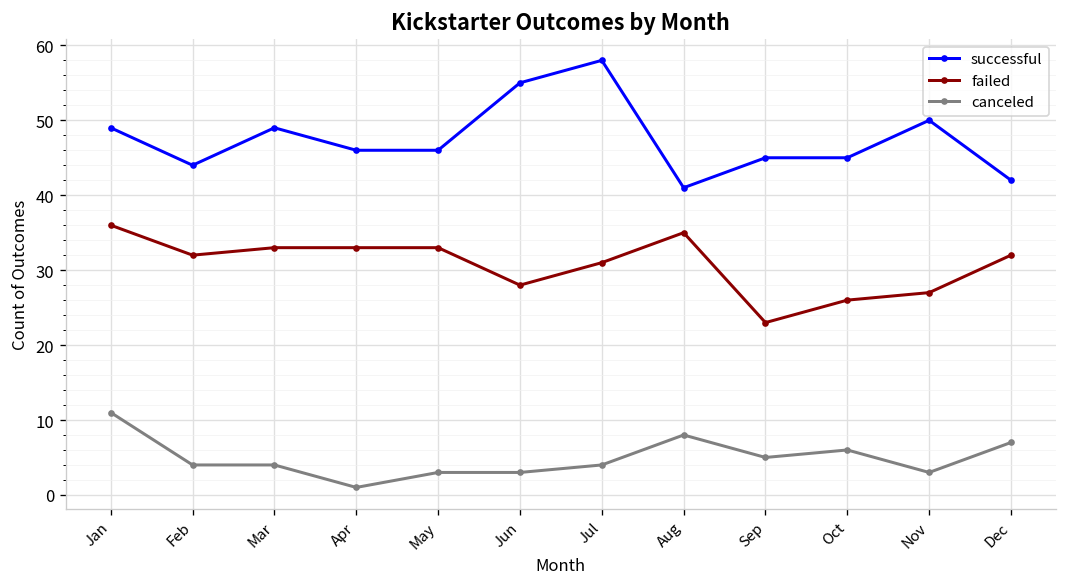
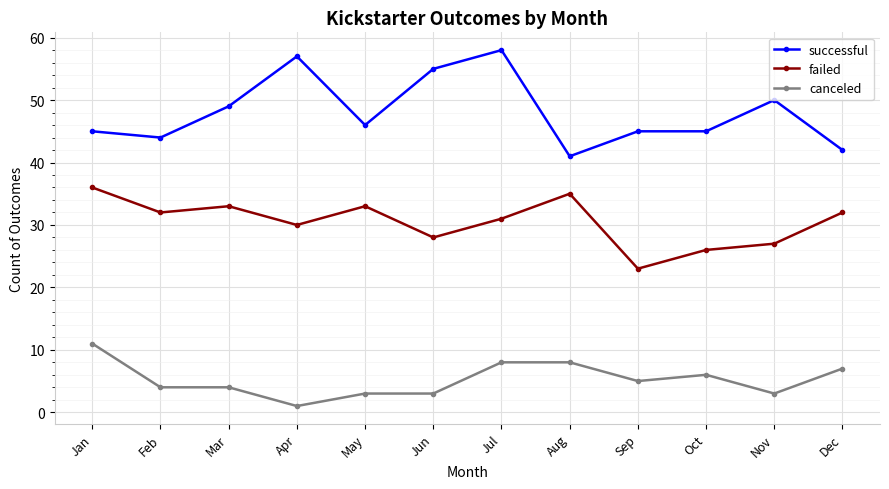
  {
    "successful": {
-     "Jan": 49,
+     "Jan": 45,
      "Feb": 44,
      "Mar": 49,
-     "Apr": 46,
+     "Apr": 57,
      "May": 46,
      "Jun": 55,
      "Jul": 58,
      "Aug": 41,
      "Sep": 45,
      "Oct": 45,
      "Dec": 42
    },
    "failed": {
      "Jan": 36,
      "Feb": 32,
      "Mar": 33,
-     "Apr": 33,
+     "Apr": 30,
      "May": 33,
      "Jun": 28,
      "Jul": 31,
      "Aug": 35,
      "Sep": 23,
      "Oct": 26,
      "Nov": 27,
      "Dec": 32
    },
    "canceled": {
      "Jan": 11,
      "Feb": 4,
      "Mar": 4,
      "Apr": 1,
      "May": 3,
      "Jun": 3,
-     "Jul": 4,
+     "Jul": 8,
      "Aug": 8,
      "Sep": 5,
      "Oct": 6,
      "Nov": 3,
      "Dec": 7
    }
  }
